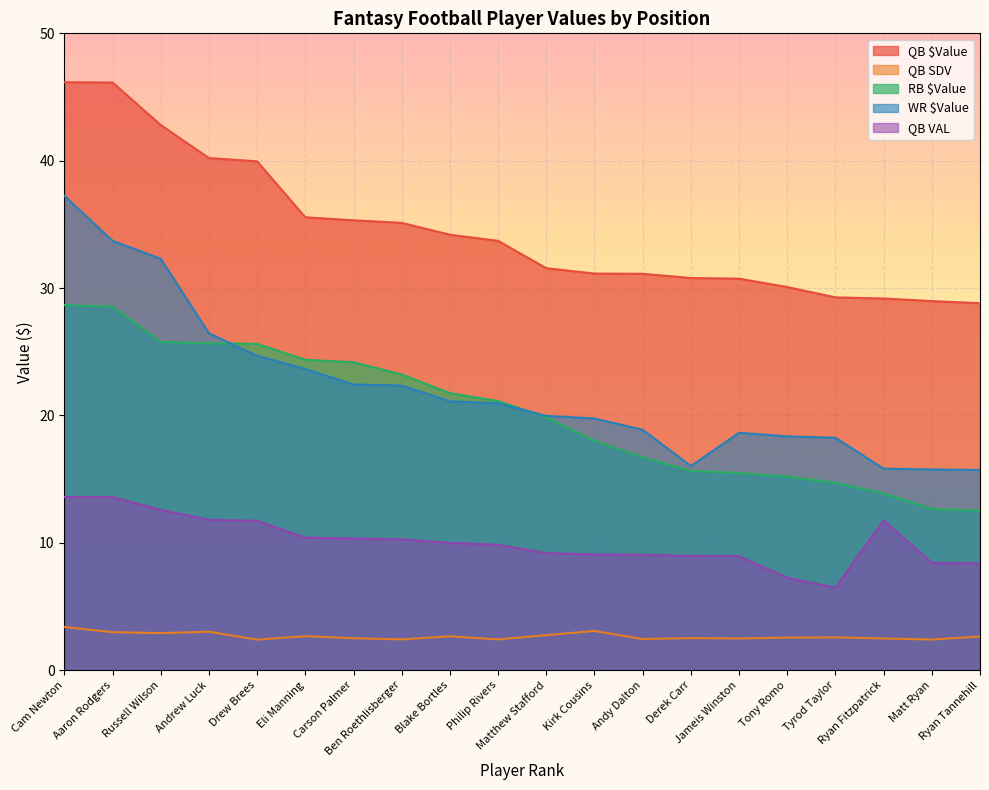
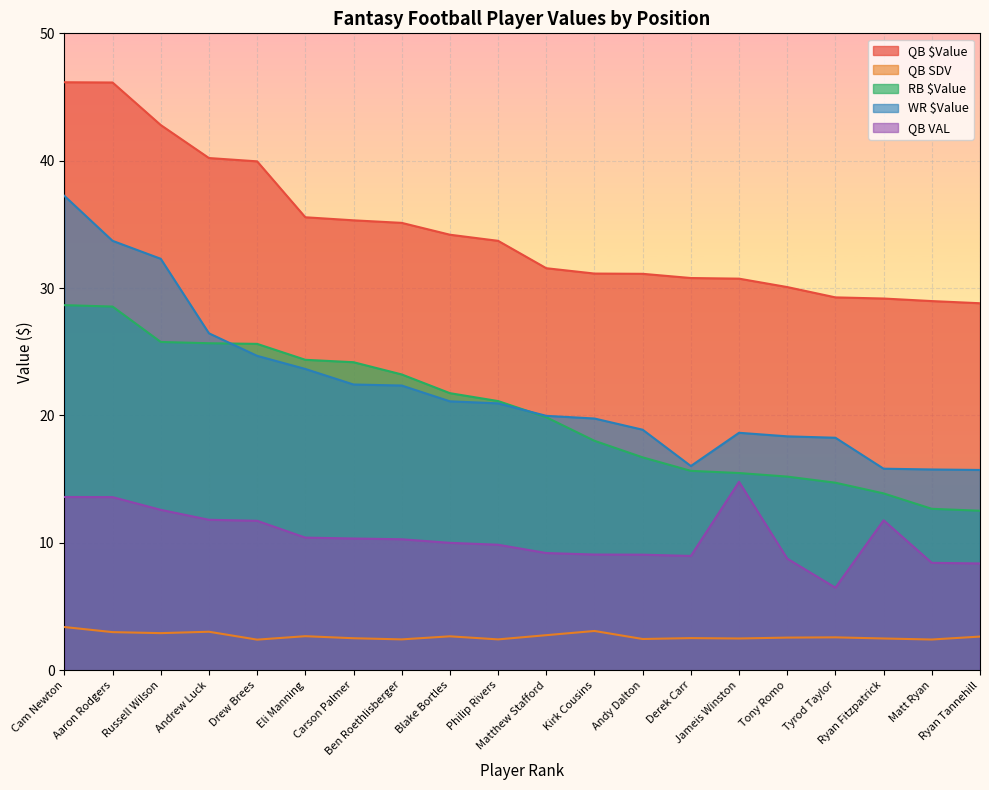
  {
    "RB $Value": {
      "Cam Newton": 28.7,
      "Aaron Rodgers": 28.6,
      "Russell Wilson": 25.8,
      "Andrew Luck": 25.7,
      "Drew Brees": 25.6,
      "Eli Manning": 24.4,
      "Carson Palmer": 24.2,
      "Ben Roethlisberger": 23.2,
      "Blake Bortles": 21.8,
      "Kirk Cousins": 18.0,
      "Andy Dalton": 16.7,
      "Derek Carr": 15.7,
      "Jameis Winston": 15.5,
      "Tony Romo": 15.2,
      "Tyrod Taylor": 14.7,
      "Ryan Fitzpatrick": 13.9,
      "Matt Ryan": 12.7,
      "Ryan Tannehill": 12.5
    },
    "WR $Value": {
      "Cam Newton": 37.2,
      "Aaron Rodgers": 33.7,
      "Russell Wilson": 32.3,
      "Andrew Luck": 26.5,
      "Drew Brees": 24.7,
      "Eli Manning": 23.7,
      "Carson Palmer": 22.4,
      "Ben Roethlisberger": 22.4,
      "Blake Bortles": 21.1,
      "Kirk Cousins": 19.8,
      "Andy Dalton": 18.9,
      "Derek Carr": 16.0,
      "Jameis Winston": 18.6,
      "Tony Romo": 18.4,
      "Tyrod Taylor": 18.3,
      "Ryan Fitzpatrick": 15.8,
      "Matt Ryan": 15.8,
      "Ryan Tannehill": 15.7
    },
    "QB VAL": {
      "Cam Newton": 13.6,
      "Aaron Rodgers": 13.6,
      "Russell Wilson": 12.6,
      "Andrew Luck": 11.8,
      "Drew Brees": 11.7,
      "Eli Manning": 10.4,
      "Carson Palmer": 10.3,
      "Ben Roethlisberger": 10.3,
      "Blake Bortles": 10.0,
      "Philip Rivers": 9.9,
      "Matthew Stafford": 9.2,
      "Kirk Cousins": 9.1,
      "Andy Dalton": 9.1,
      "Derek Carr": 9.0,
-     "Jameis Winston": 9.0,
-     "Tony Romo": 7.3,
+     "Jameis Winston": 14.8,
+     "Tony Romo": 8.8,
      "Tyrod Taylor": 6.5,
      "Ryan Fitzpatrick": 11.8,
      "Matt Ryan": 8.4,
      "Ryan Tannehill": 8.4
    }
  }
